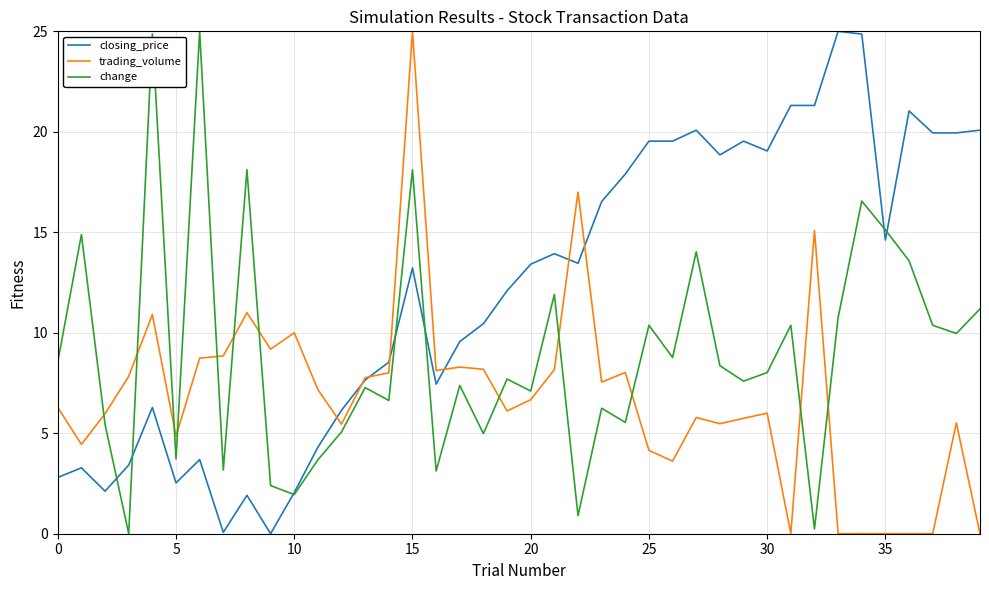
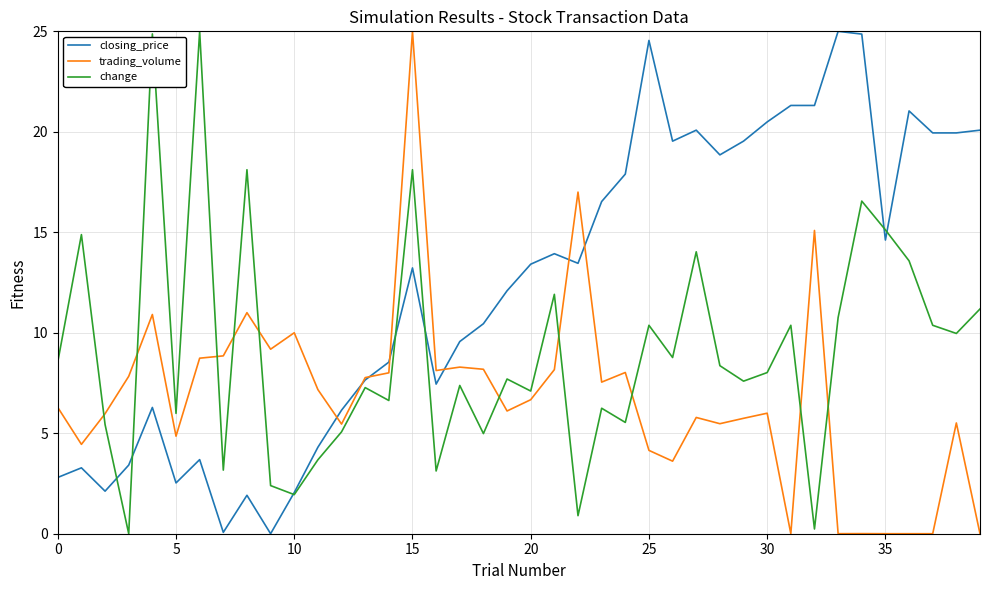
  {
    "closing_price": {
      "0": 2.8,
      "5": 2.5,
      "15": 13.2,
      "20": 13.4,
-     "25": 19.5,
-     "30": 19.0,
+     "25": 24.5,
+     "30": 20.5,
      "35": 14.6
    },
    "trading_volume": {
      "0": 6.3,
      "5": 4.9,
      "10": 10.0,
      "15": 25.0,
      "20": 6.7,
      "25": 4.1,
      "30": 6.0,
      "35": 0.0
    },
    "change": {
      "0": 8.6,
-     "5": 3.7,
+     "5": 6.0,
      "15": 18.1,
      "20": 7.1,
      "25": 10.4,
      "30": 8.0,
      "35": 15.1
    }
  }
